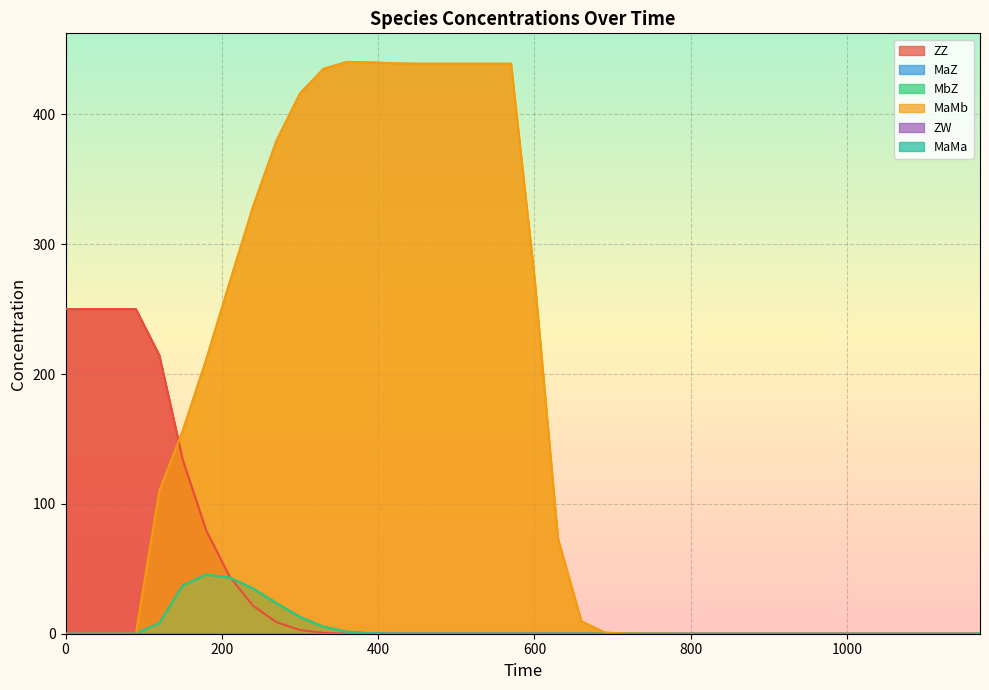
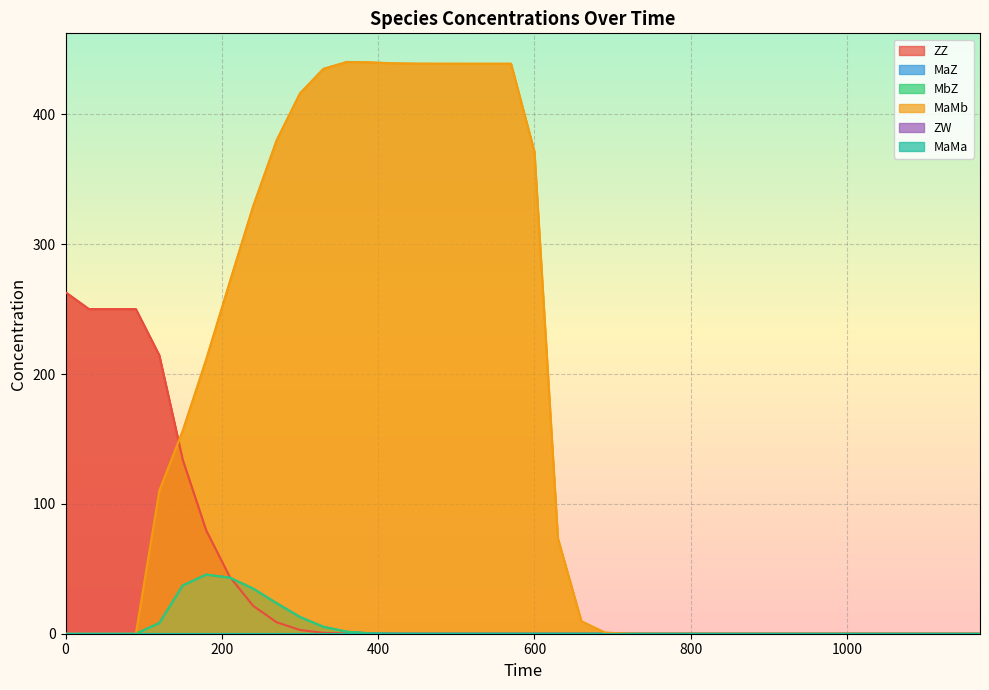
  {
    "ZZ": {
-     "0": 250
+     "0": 263
    },
    "MaMb": {
-     "600": 274
+     "600": 371
    }
  }
